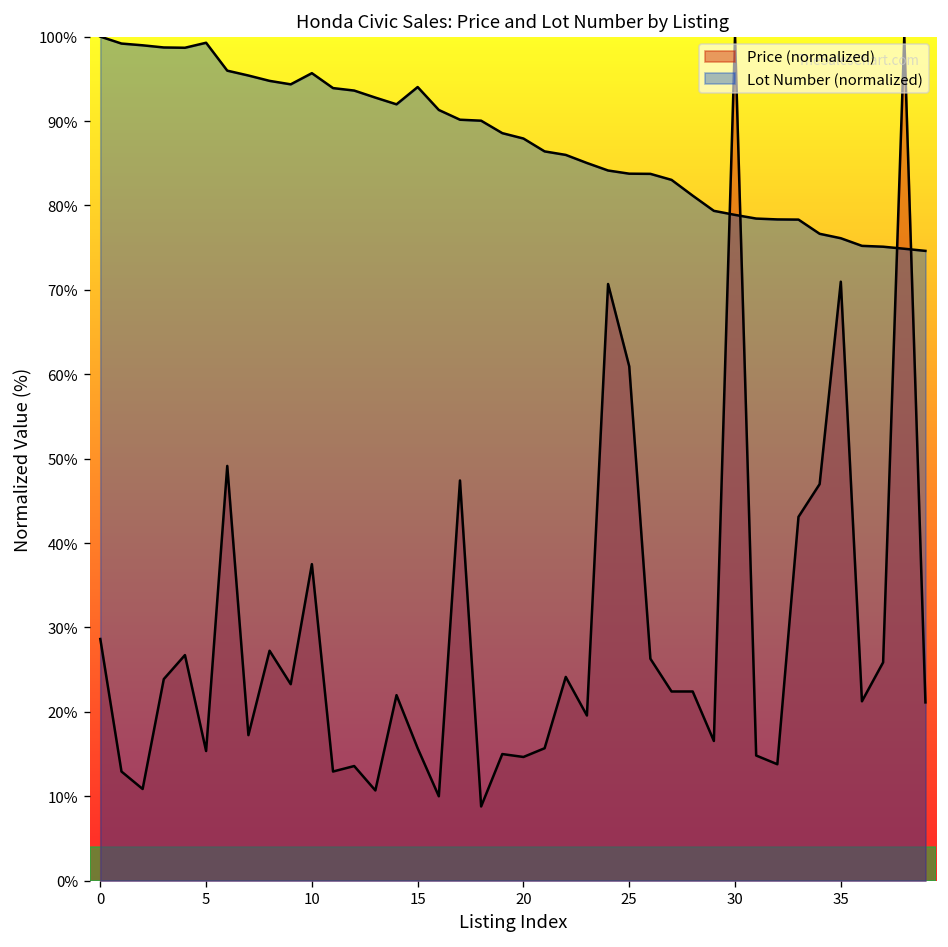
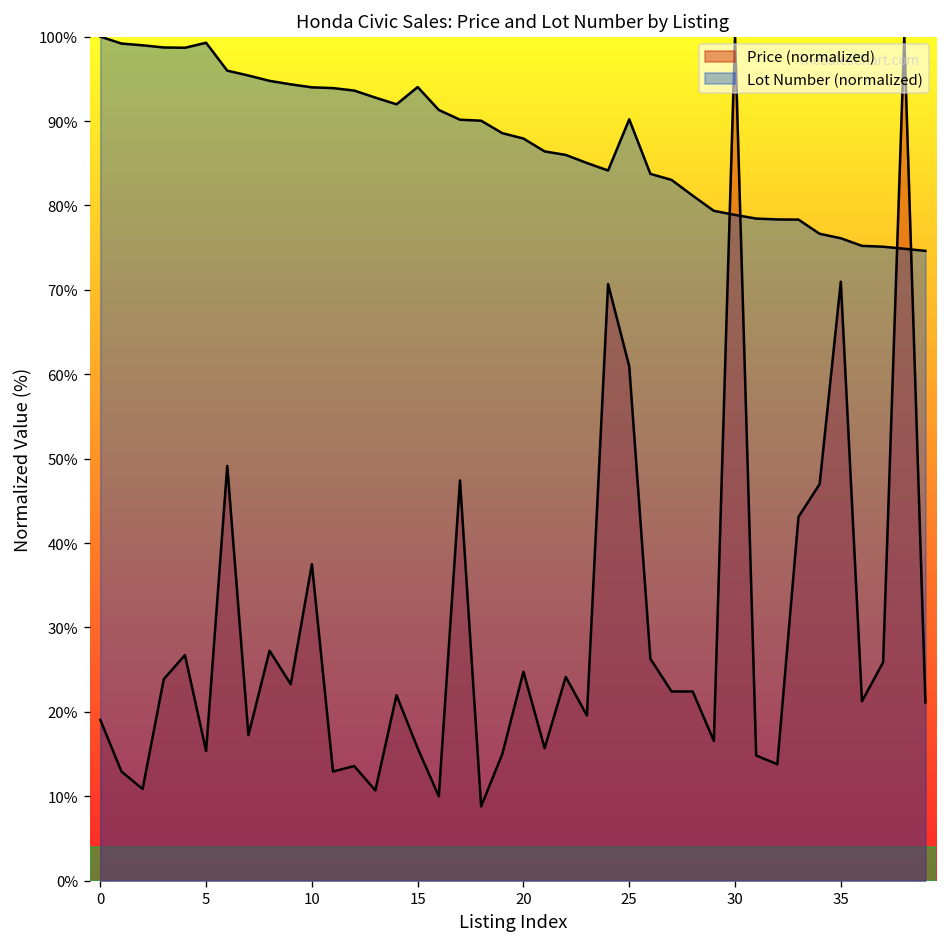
  {
    "Price (normalized)": {
-     "0": "29%",
+     "0": "19%",
      "5": "15%",
      "10": "38%",
      "15": "16%",
-     "20": "15%",
+     "20": "25%",
      "25": "61%",
      "30": "100%",
      "35": "71%"
    },
    "Lot Number (normalized)": {
      "0": "100%",
      "5": "99%",
-     "10": "96%",
+     "10": "94%",
      "15": "94%",
      "20": "88%",
-     "25": "84%",
+     "25": "90%",
      "30": "79%",
      "35": "76%"
    }
  }
